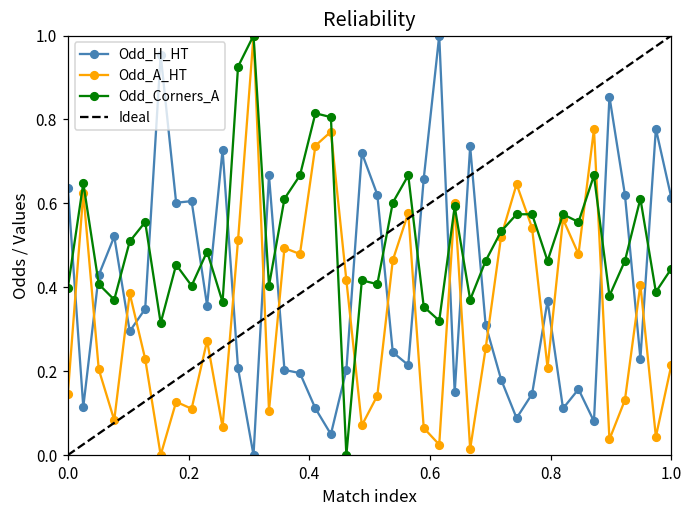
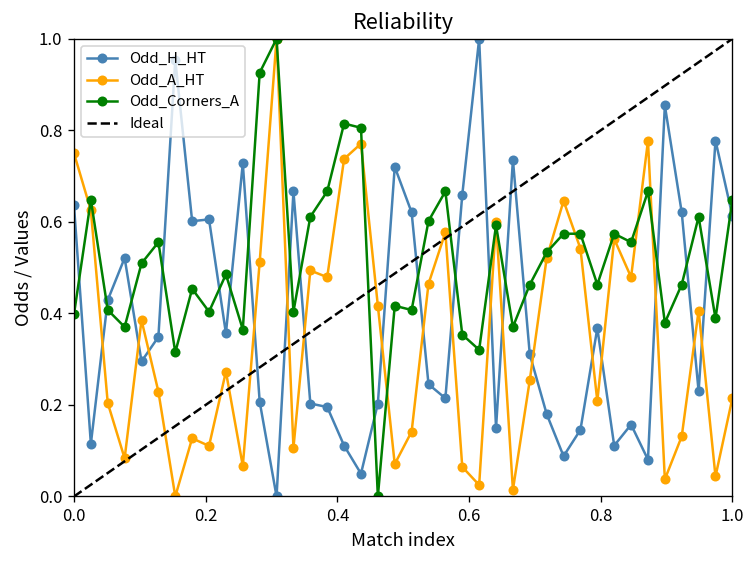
  {
    "Odd_H_HT": {
      "0.0": 0.64,
      "1.0": 0.61
    },
    "Odd_A_HT": {
-     "0.0": 0.15,
+     "0.0": 0.75,
      "1.0": 0.21
    },
    "Odd_Corners_A": {
      "0.0": 0.40,
-     "1.0": 0.44
+     "1.0": 0.65
    },
    "Ideal": {
      "0.0": 0.00,
      "1.0": 1.00
    }
  }
